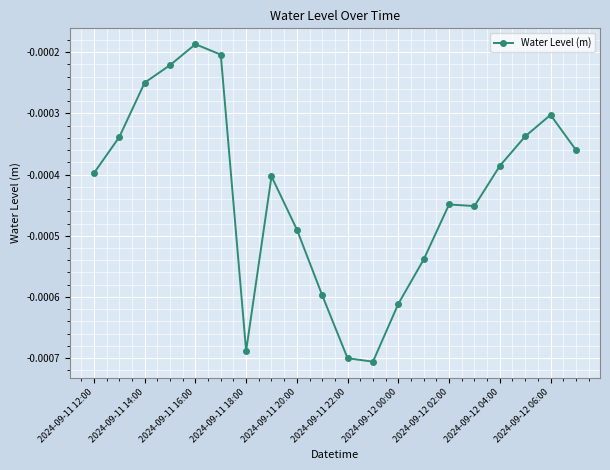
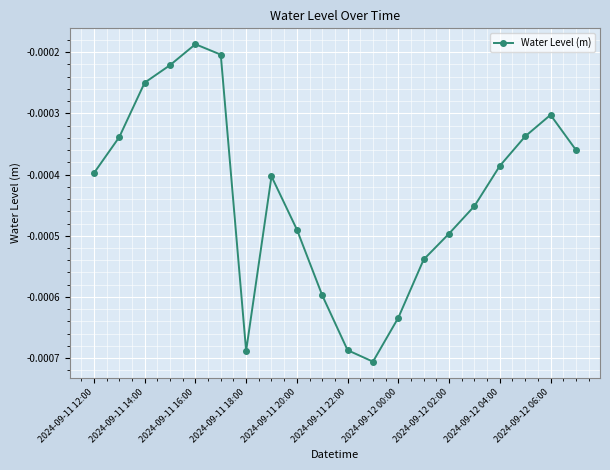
  {
    "2024-09-11 12:00": -0.00040,
    "2024-09-11 14:00": -0.00025,
    "2024-09-11 16:00": -0.00019,
    "2024-09-11 18:00": -0.00069,
    "2024-09-11 20:00": -0.00049,
-   "2024-09-11 22:00": -0.00070,
-   "2024-09-12 00:00": -0.00061,
-   "2024-09-12 02:00": -0.00045,
+   "2024-09-11 22:00": -0.00069,
+   "2024-09-12 00:00": -0.00063,
+   "2024-09-12 02:00": -0.00050,
    "2024-09-12 04:00": -0.00039,
    "2024-09-12 06:00": -0.00030
  }
